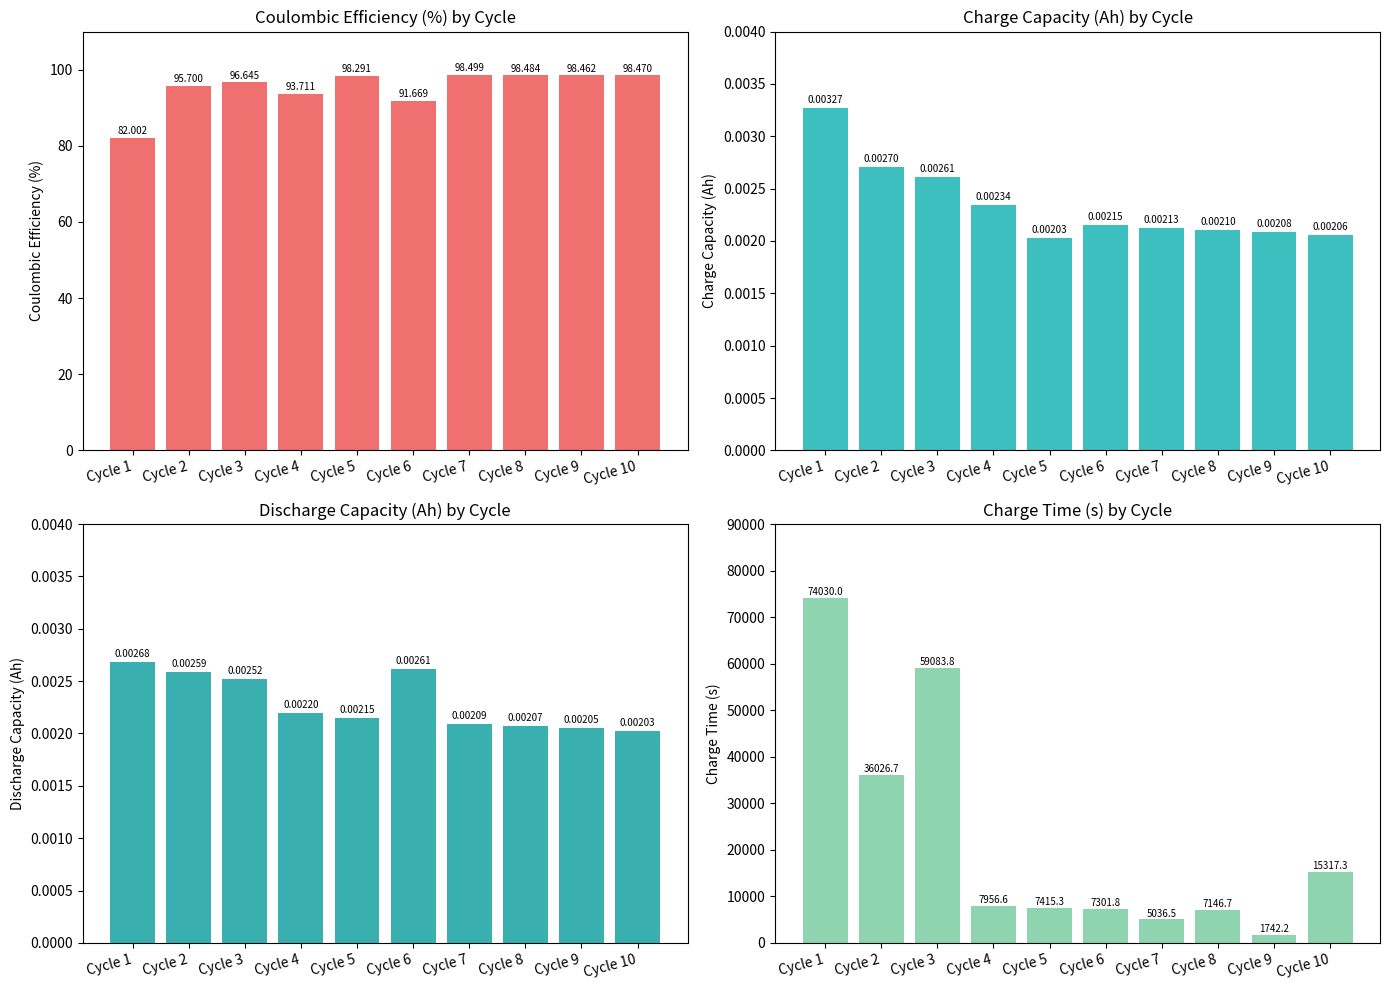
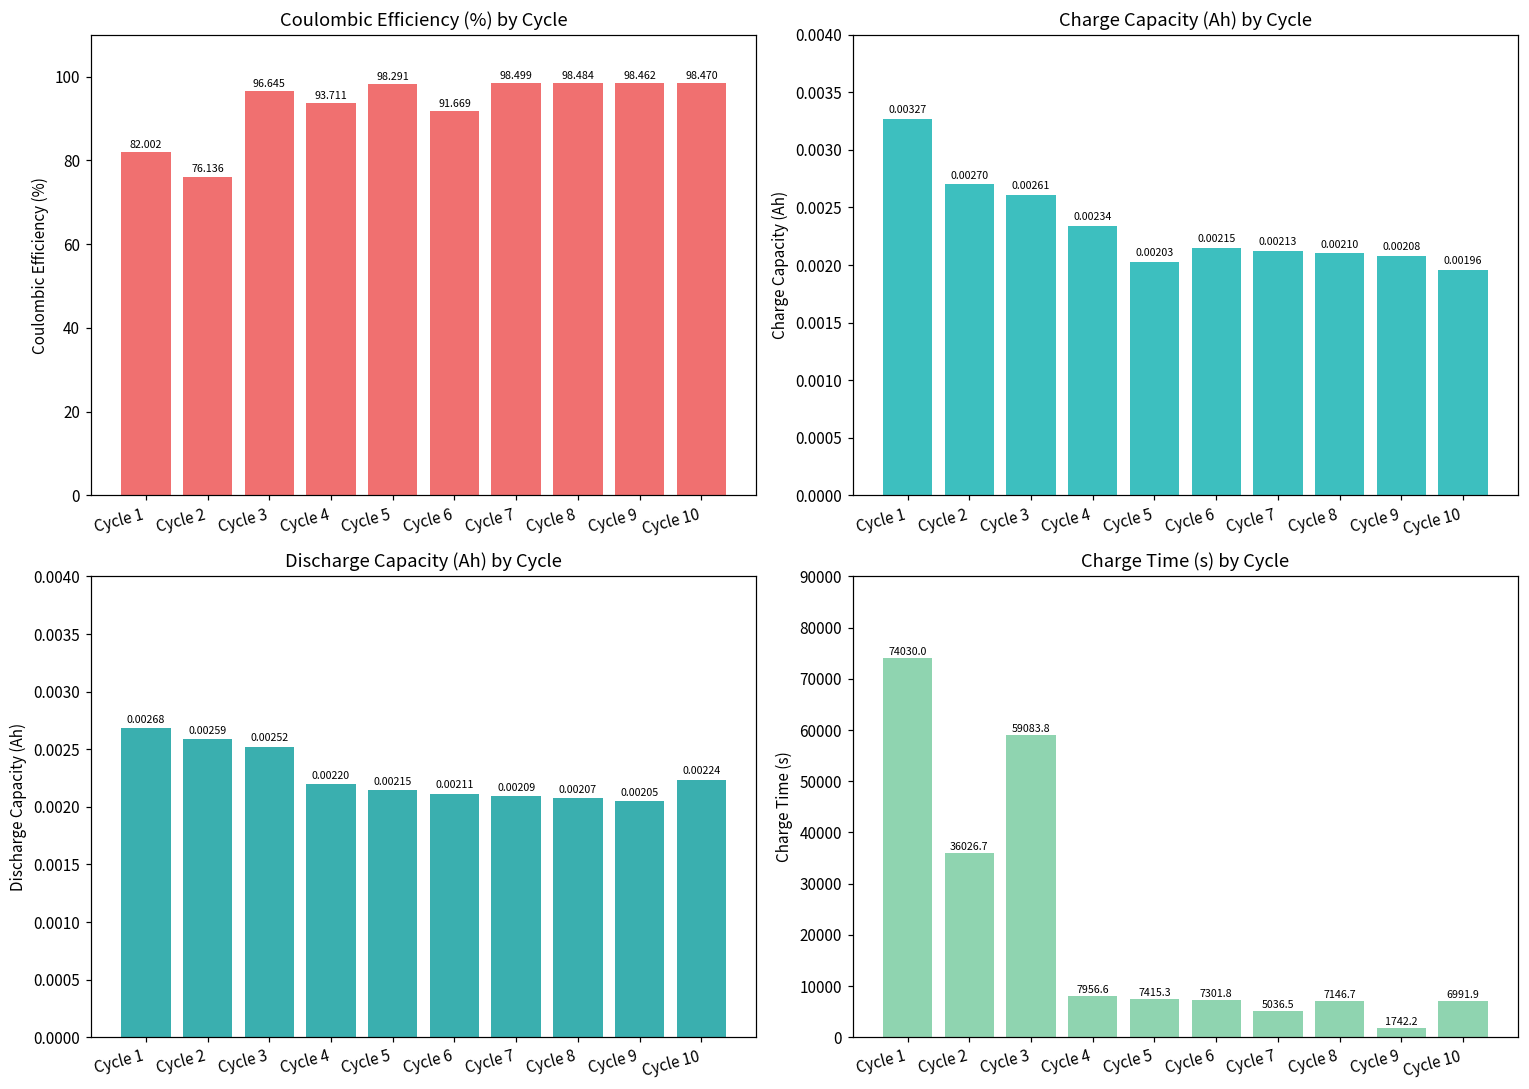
  {
    "Coulombic Efficiency (%) by Cycle": {
      "Cycle 1": 82.002,
-     "Cycle 2": 95.700,
+     "Cycle 2": 76.136,
      "Cycle 3": 96.645,
      "Cycle 4": 93.711,
      "Cycle 5": 98.291,
      "Cycle 6": 91.669,
      "Cycle 7": 98.499,
      "Cycle 8": 98.484,
      "Cycle 9": 98.462,
      "Cycle 10": 98.470
    },
    "Charge Capacity (Ah) by Cycle": {
      "Cycle 1": 0.00327,
      "Cycle 2": 0.00270,
      "Cycle 3": 0.00261,
      "Cycle 4": 0.00234,
      "Cycle 5": 0.00203,
      "Cycle 6": 0.00215,
      "Cycle 7": 0.00213,
      "Cycle 8": 0.00210,
      "Cycle 9": 0.00208,
-     "Cycle 10": 0.00206
+     "Cycle 10": 0.00196
    },
    "Discharge Capacity (Ah) by Cycle": {
      "Cycle 1": 0.00268,
      "Cycle 2": 0.00259,
      "Cycle 3": 0.00252,
      "Cycle 4": 0.00220,
      "Cycle 5": 0.00215,
-     "Cycle 6": 0.00261,
+     "Cycle 6": 0.00211,
      "Cycle 7": 0.00209,
      "Cycle 8": 0.00207,
      "Cycle 9": 0.00205,
-     "Cycle 10": 0.00203
+     "Cycle 10": 0.00224
    },
    "Charge Time (s) by Cycle": {
      "Cycle 1": 74030.0,
      "Cycle 2": 36026.7,
      "Cycle 3": 59083.8,
      "Cycle 4": 7956.6,
      "Cycle 5": 7415.3,
      "Cycle 6": 7301.8,
      "Cycle 7": 5036.5,
      "Cycle 8": 7146.7,
      "Cycle 9": 1742.2,
-     "Cycle 10": 15317.3
+     "Cycle 10": 6991.9
    }
  }
